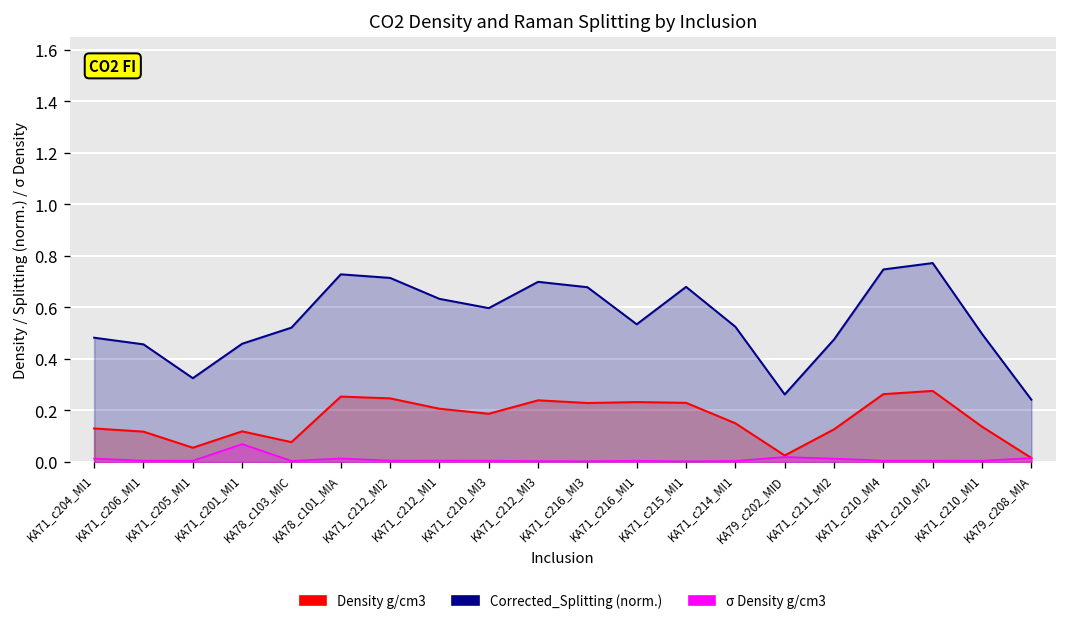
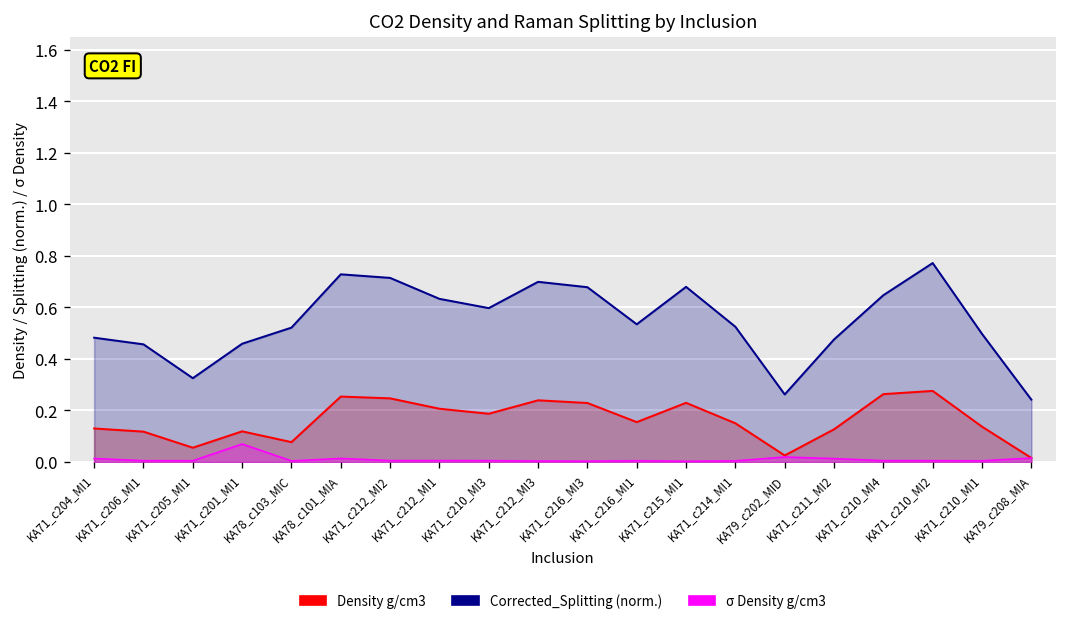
  {
    "Density g/cm3": {
      "KA71_c204_MI1": 0.13,
      "KA71_c206_MI1": 0.12,
      "KA71_c205_MI1": 0.06,
      "KA71_c201_MI1": 0.12,
      "KA78_c103_MIC": 0.08,
      "KA78_c101_MIA": 0.25,
      "KA71_c212_MI2": 0.25,
      "KA71_c212_MI1": 0.21,
      "KA71_c210_MI3": 0.19,
      "KA71_c212_MI3": 0.24,
      "KA71_c216_MI3": 0.23,
-     "KA71_c216_MI1": 0.23,
+     "KA71_c216_MI1": 0.15,
      "KA71_c215_MI1": 0.23,
      "KA71_c214_MI1": 0.15,
      "KA71_c211_MI2": 0.13,
      "KA71_c210_MI4": 0.26,
      "KA71_c210_MI2": 0.28,
      "KA71_c210_MI1": 0.14
    },
    "Corrected_Splitting (norm.)": {
      "KA71_c204_MI1": 0.48,
      "KA71_c206_MI1": 0.46,
      "KA71_c205_MI1": 0.33,
      "KA71_c201_MI1": 0.46,
      "KA78_c103_MIC": 0.52,
      "KA78_c101_MIA": 0.73,
      "KA71_c212_MI2": 0.71,
      "KA71_c212_MI1": 0.63,
      "KA71_c210_MI3": 0.60,
      "KA71_c212_MI3": 0.70,
      "KA71_c216_MI3": 0.68,
      "KA71_c216_MI1": 0.53,
      "KA71_c215_MI1": 0.68,
      "KA71_c214_MI1": 0.52,
      "KA79_c202_MID": 0.26,
      "KA71_c211_MI2": 0.48,
-     "KA71_c210_MI4": 0.75,
+     "KA71_c210_MI4": 0.65,
      "KA71_c210_MI2": 0.77,
      "KA71_c210_MI1": 0.50,
      "KA79_c208_MIA": 0.24
    },
    "σ Density g/cm3": {
      "KA71_c204_MI1": 0.01,
      "KA71_c206_MI1": 0.01,
      "KA71_c205_MI1": 0.01,
      "KA71_c201_MI1": 0.07,
      "KA78_c103_MIC": 0.00,
      "KA78_c101_MIA": 0.01,
      "KA71_c212_MI2": 0.01,
      "KA71_c212_MI1": 0.01,
      "KA71_c210_MI3": 0.01,
      "KA71_c212_MI3": 0.00,
      "KA71_c216_MI3": 0.00,
      "KA71_c216_MI1": 0.01,
      "KA71_c215_MI1": 0.00,
      "KA71_c214_MI1": 0.00,
      "KA71_c211_MI2": 0.01,
      "KA71_c210_MI4": 0.01,
      "KA71_c210_MI2": 0.01,
      "KA71_c210_MI1": 0.00
    }
  }
